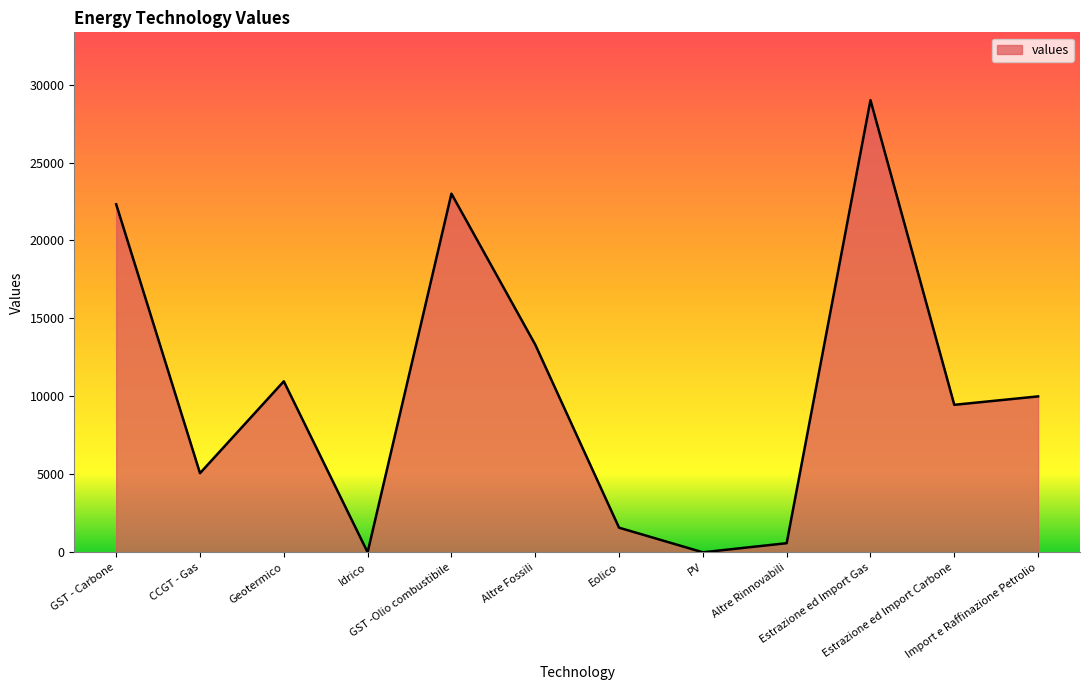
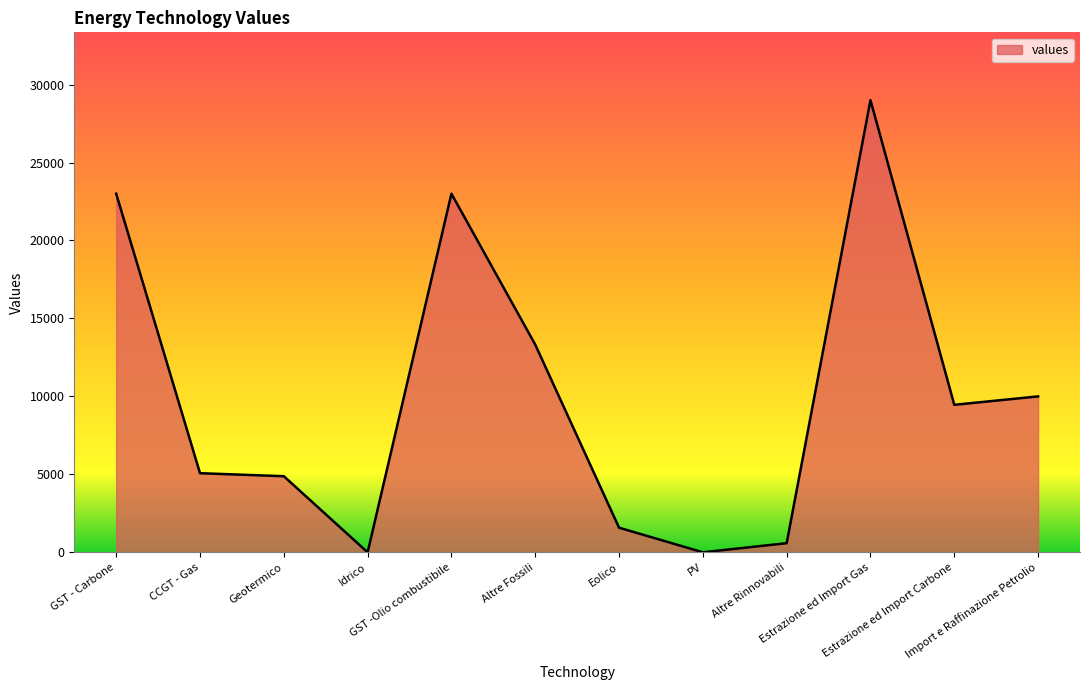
  {
-   "GST - Carbone": 22300,
+   "GST - Carbone": 23000,
    "CCGT - Gas": 5100,
-   "Geotermico": 11000,
+   "Geotermico": 4900,
    "Idrico": 0,
    "GST -Olio combustibile": 23000,
    "Altre Fossili": 13300,
    "Eolico": 1600,
    "PV": 0,
    "Altre Rinnovabili": 600,
    "Estrazione ed Import Gas": 29000,
    "Estrazione ed Import Carbone": 9500,
    "Import e Raffinazione Petrolio": 10000
  }
